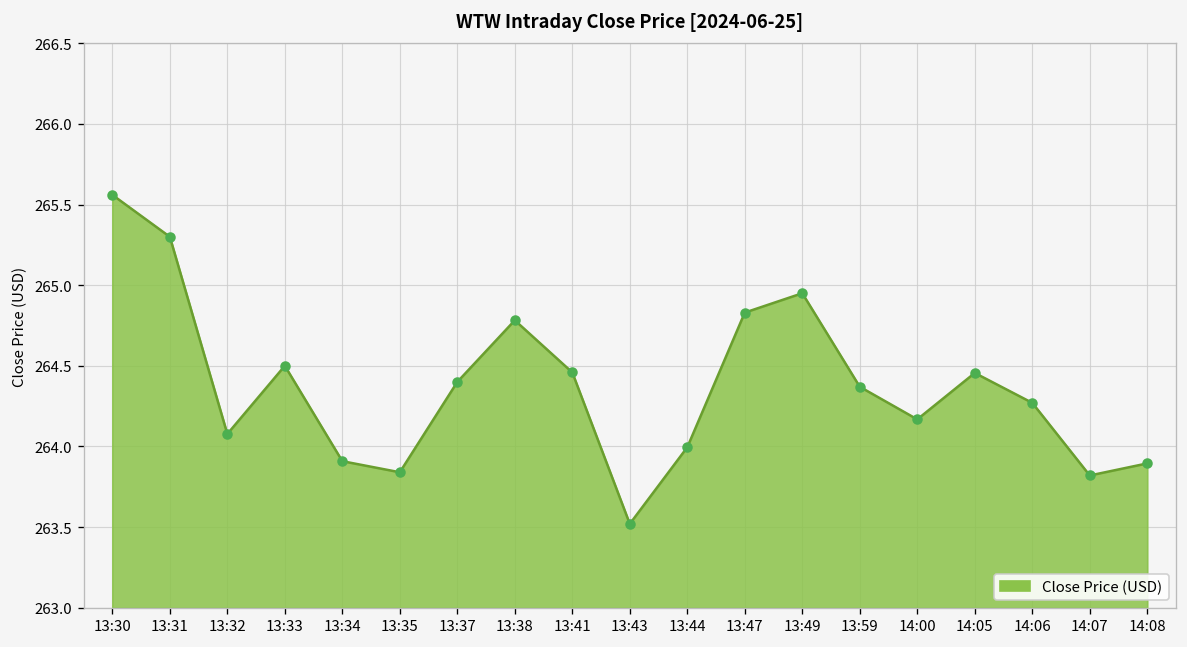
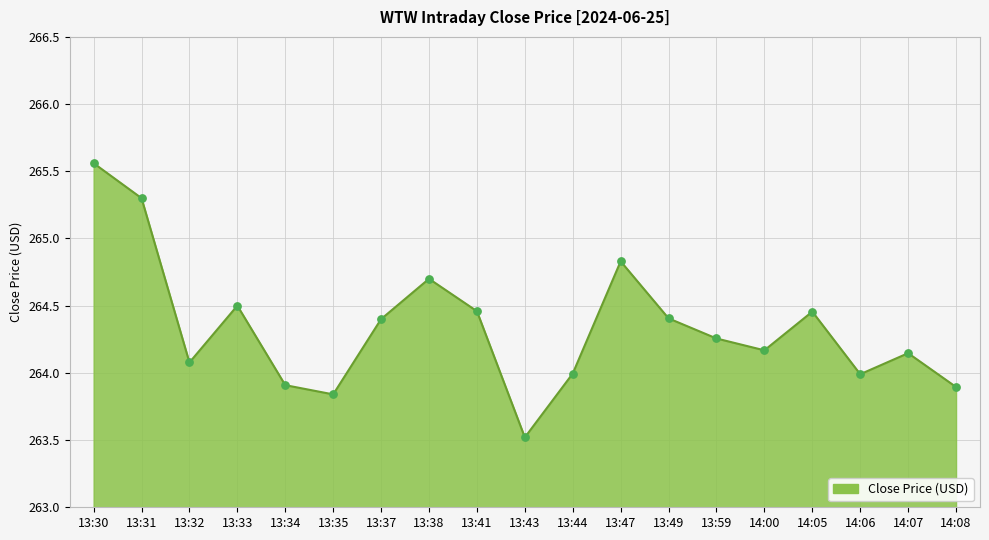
  {
    "13:30": 265.56,
    "13:31": 265.30,
    "13:32": 264.08,
    "13:33": 264.50,
    "13:34": 263.91,
    "13:35": 263.84,
    "13:37": 264.40,
-   "13:38": 264.78,
+   "13:38": 264.70,
    "13:41": 264.46,
    "13:43": 263.52,
    "13:44": 263.99,
    "13:47": 264.83,
-   "13:49": 264.95,
-   "13:59": 264.37,
+   "13:49": 264.41,
+   "13:59": 264.26,
    "14:00": 264.17,
    "14:05": 264.46,
-   "14:06": 264.27,
-   "14:07": 263.82,
+   "14:06": 263.99,
+   "14:07": 264.15,
    "14:08": 263.89
  }
